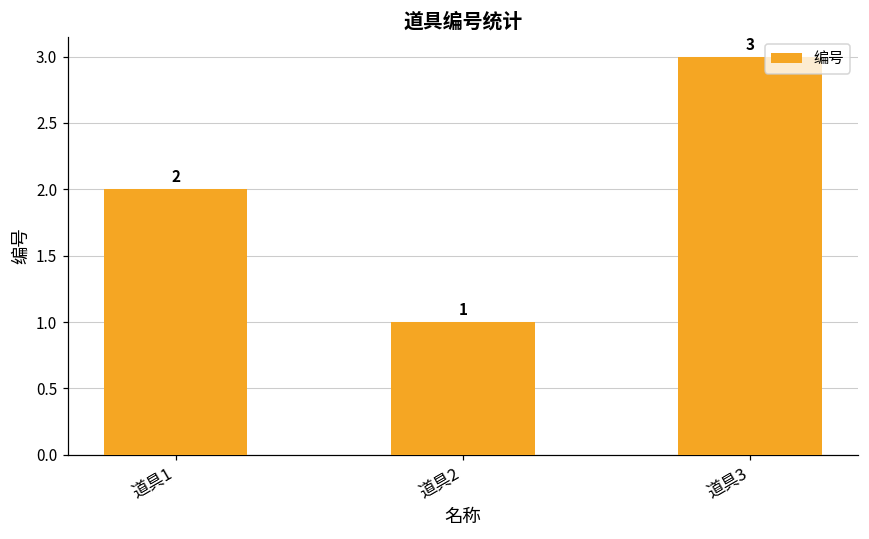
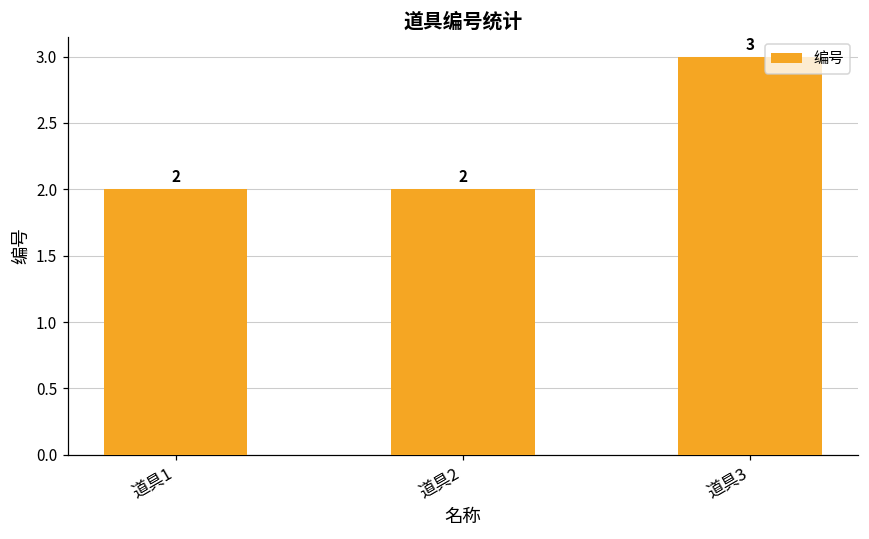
  {
    "道具1": 2,
-   "道具2": 1,
+   "道具2": 2,
    "道具3": 3
  }
